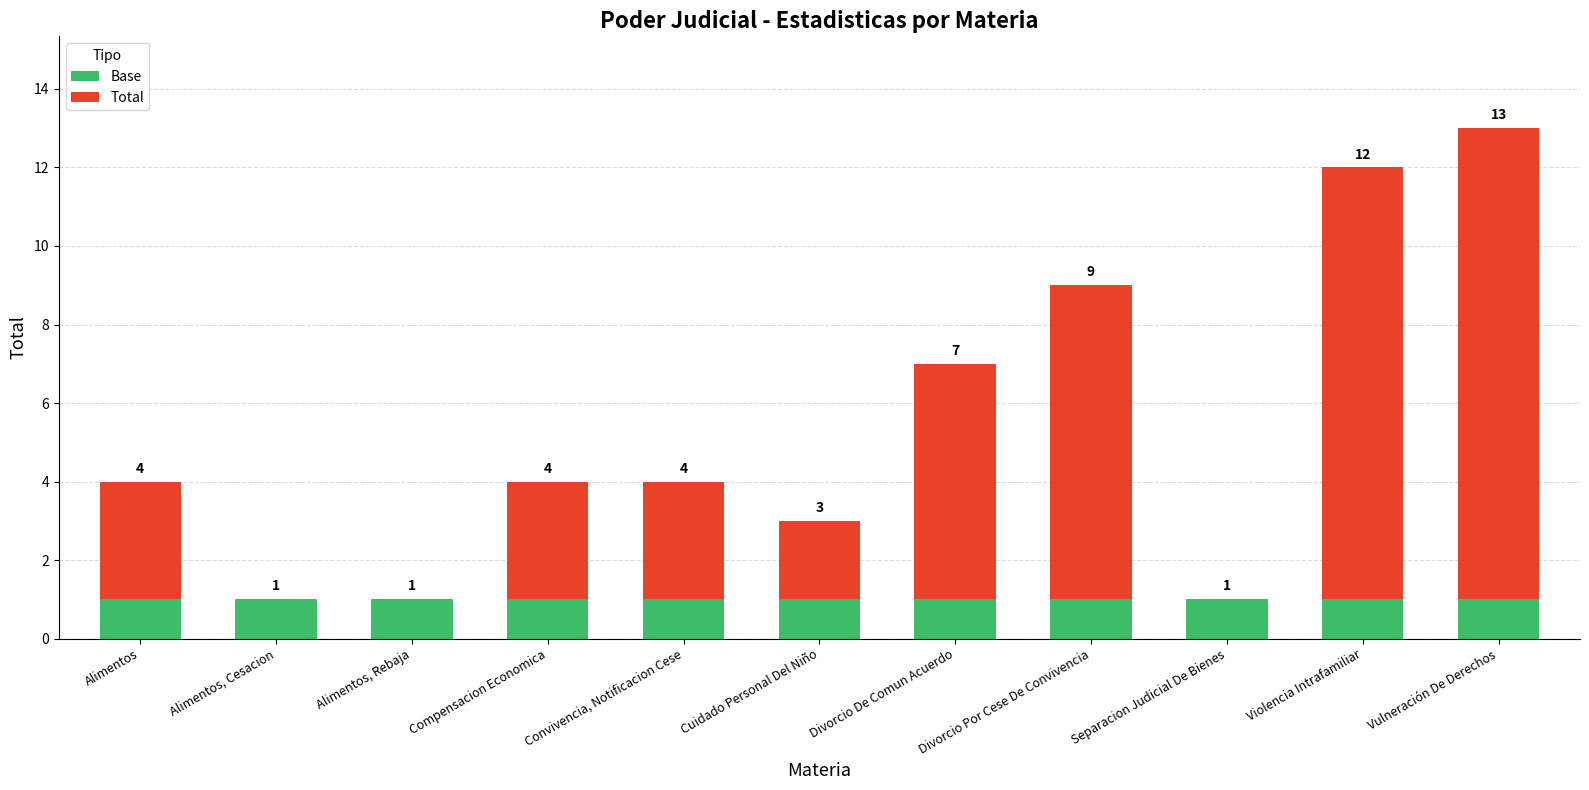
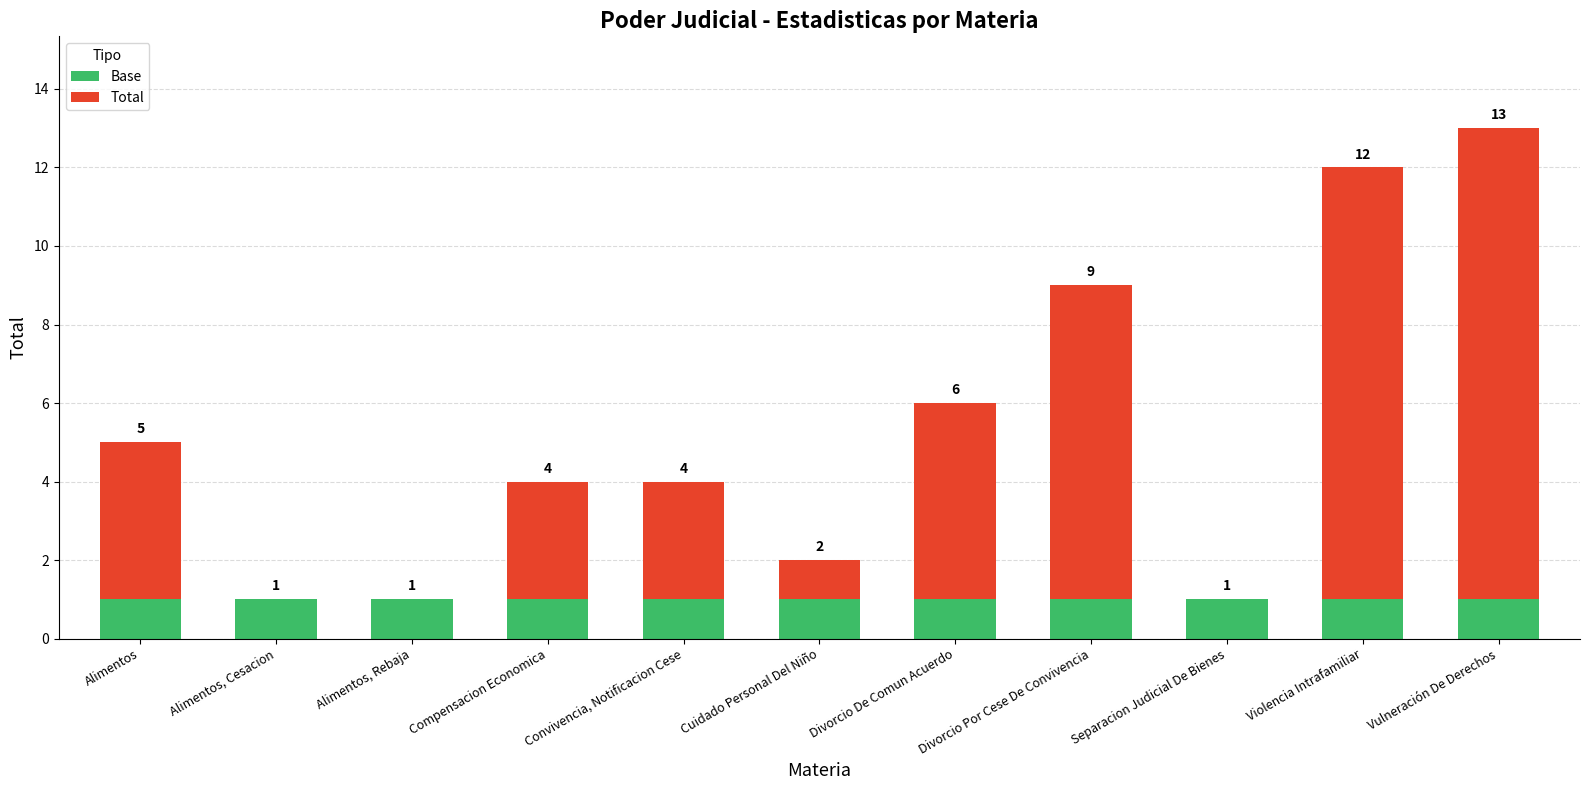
  {
    "Base": {
      "Alimentos, Cesacion": 1,
      "Alimentos, Rebaja": 1,
      "Separacion Judicial De Bienes": 1
    },
    "Total": {
-     "Alimentos": 4,
-     "Cuidado Personal Del Niño": 3,
-     "Divorcio De Comun Acuerdo": 7
+     "Alimentos": 5,
+     "Cuidado Personal Del Niño": 2,
+     "Divorcio De Comun Acuerdo": 6
    }
  }
